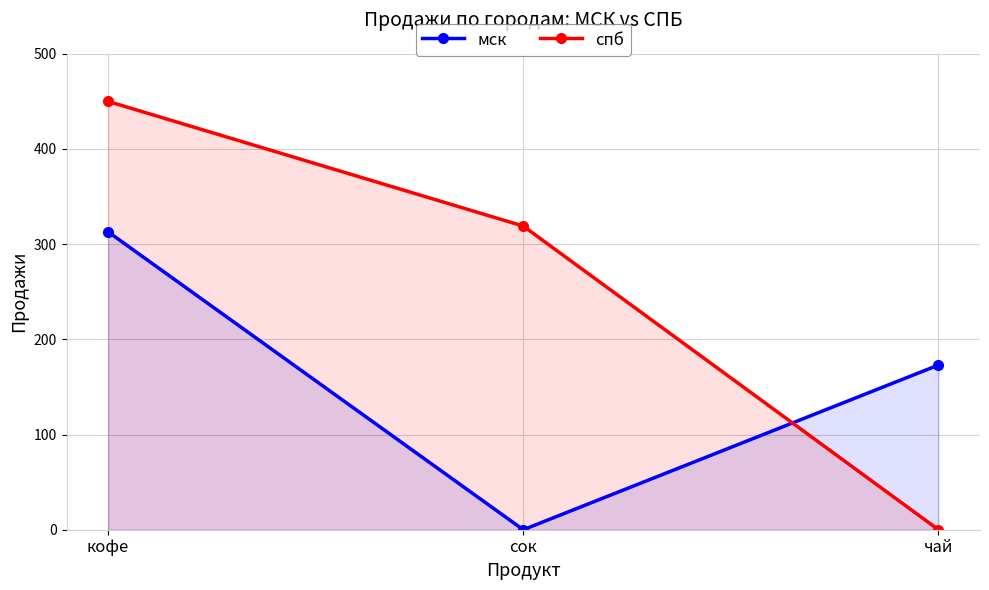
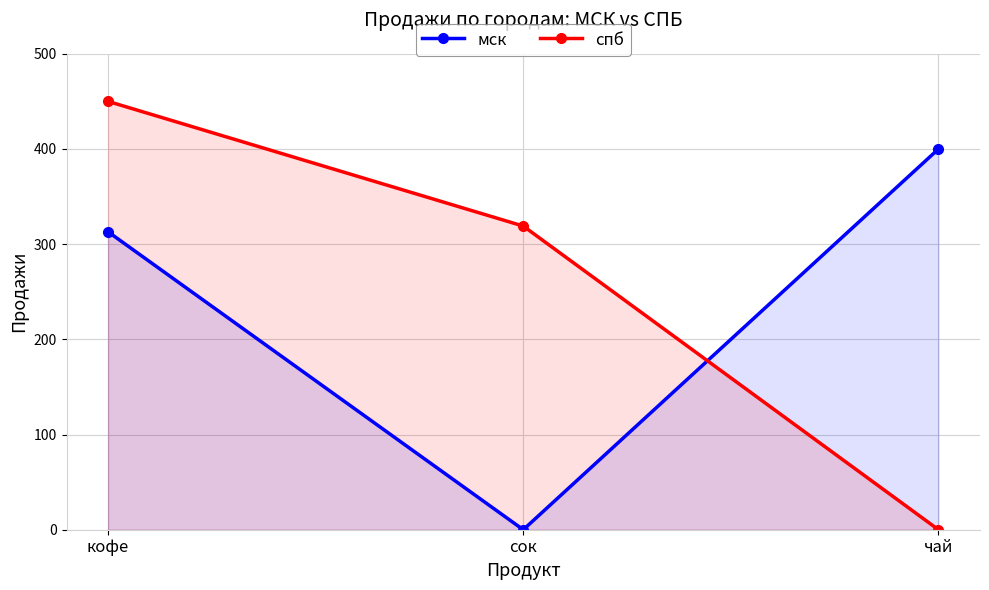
  {
    "мск": {
      "кофе": 310,
      "сок": 0,
-     "чай": 170
+     "чай": 400
    },
    "спб": {
      "кофе": 450,
      "сок": 320,
      "чай": 0
    }
  }
